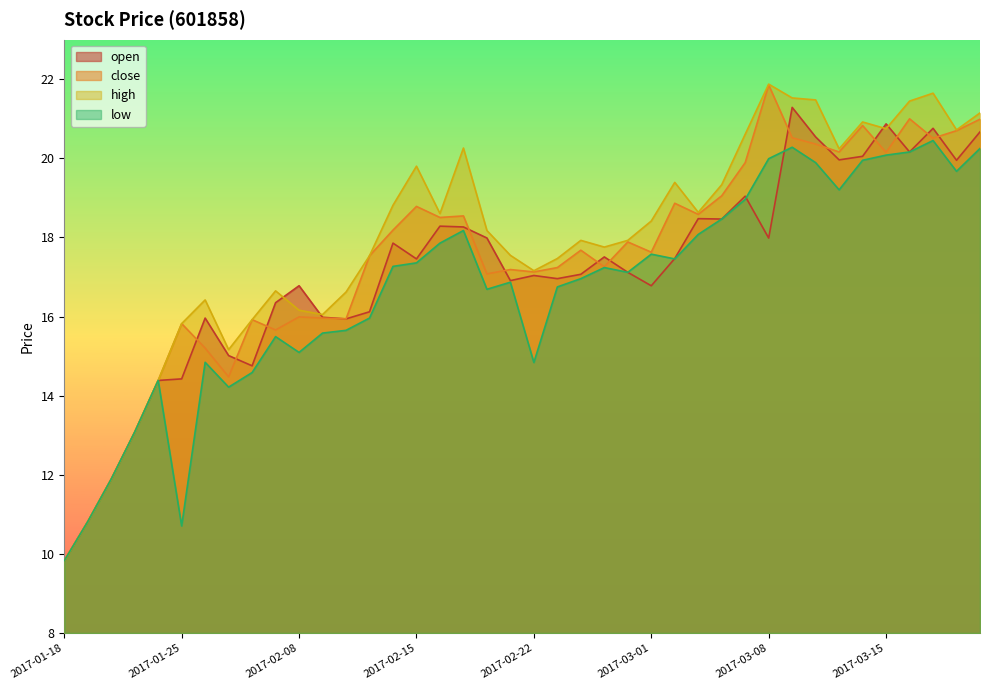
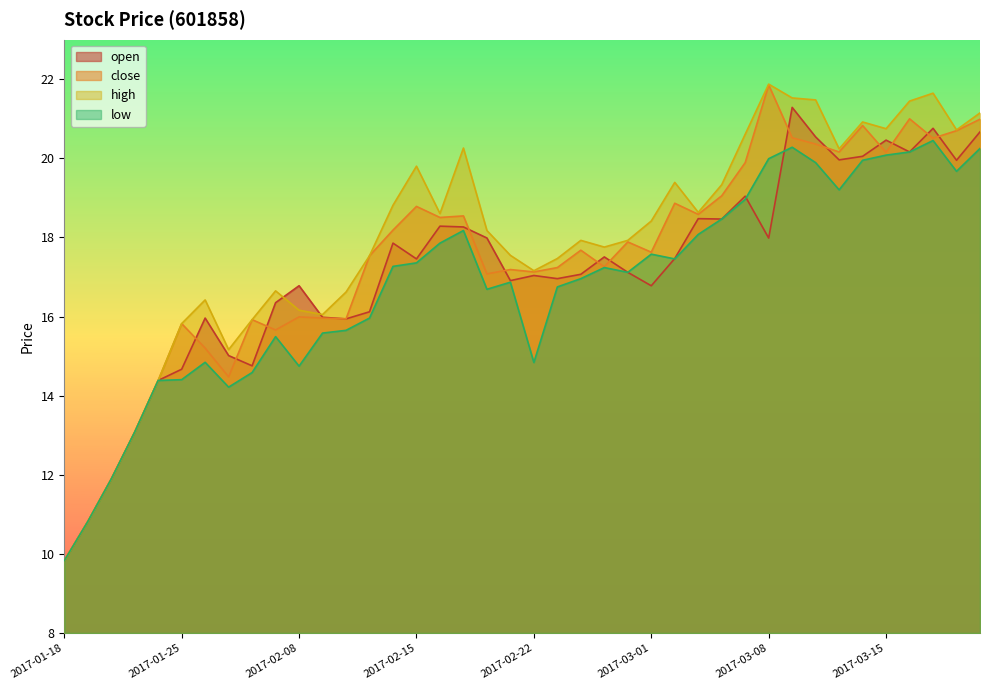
  {
    "open": {
-     "2017-01-25": 14.4,
+     "2017-01-25": 14.7,
      "2017-02-08": 16.8,
      "2017-02-15": 17.5,
      "2017-02-22": 17.0,
      "2017-03-01": 16.8,
      "2017-03-08": 18.0,
-     "2017-03-15": 20.9
+     "2017-03-15": 20.5
    },
    "low": {
-     "2017-01-25": 10.7,
-     "2017-02-08": 15.1,
+     "2017-01-25": 14.4,
+     "2017-02-08": 14.7,
      "2017-02-15": 17.4,
      "2017-02-22": 14.8,
      "2017-03-08": 20.0,
      "2017-03-15": 20.1
    }
  }
